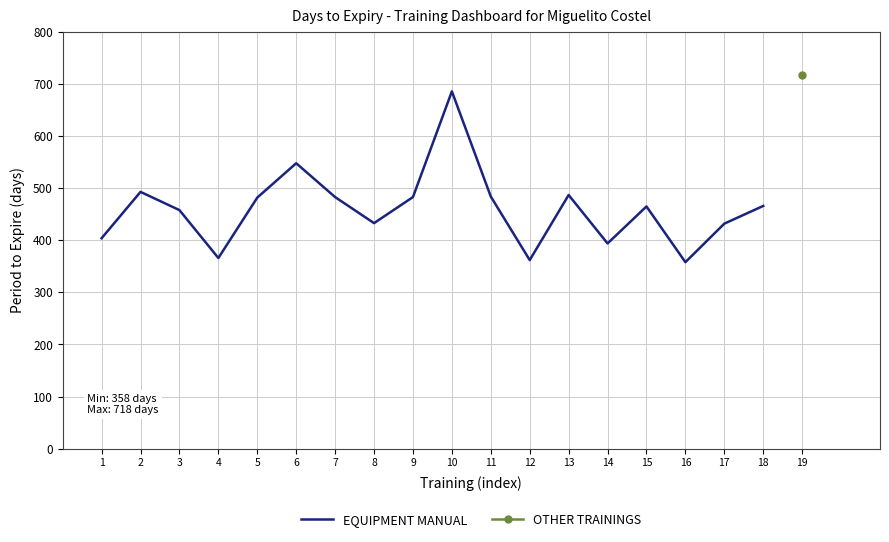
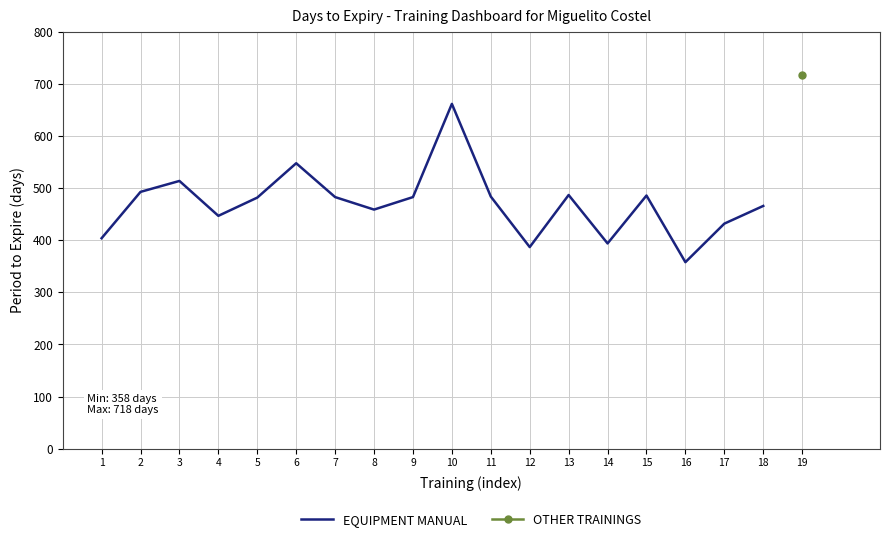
  {
    "EQUIPMENT MANUAL": {
      "1": 400,
      "2": 490,
-     "3": 460,
-     "4": 370,
+     "3": 510,
+     "4": 450,
      "5": 480,
      "6": 550,
      "7": 480,
-     "8": 430,
+     "8": 460,
      "9": 480,
-     "10": 690,
+     "10": 660,
      "11": 480,
-     "12": 360,
+     "12": 390,
      "13": 490,
      "14": 390,
-     "15": 470,
+     "15": 490,
      "16": 360,
      "17": 430,
      "18": 470
    },
    "OTHER TRAININGS": {
      "19": 720
    }
  }
